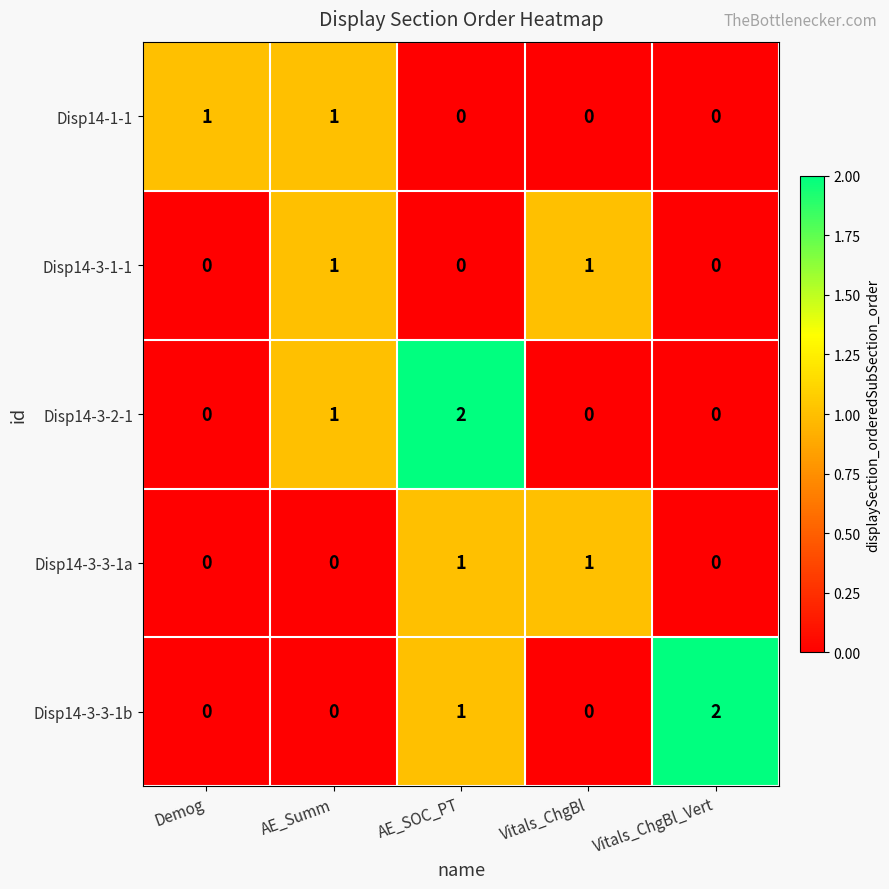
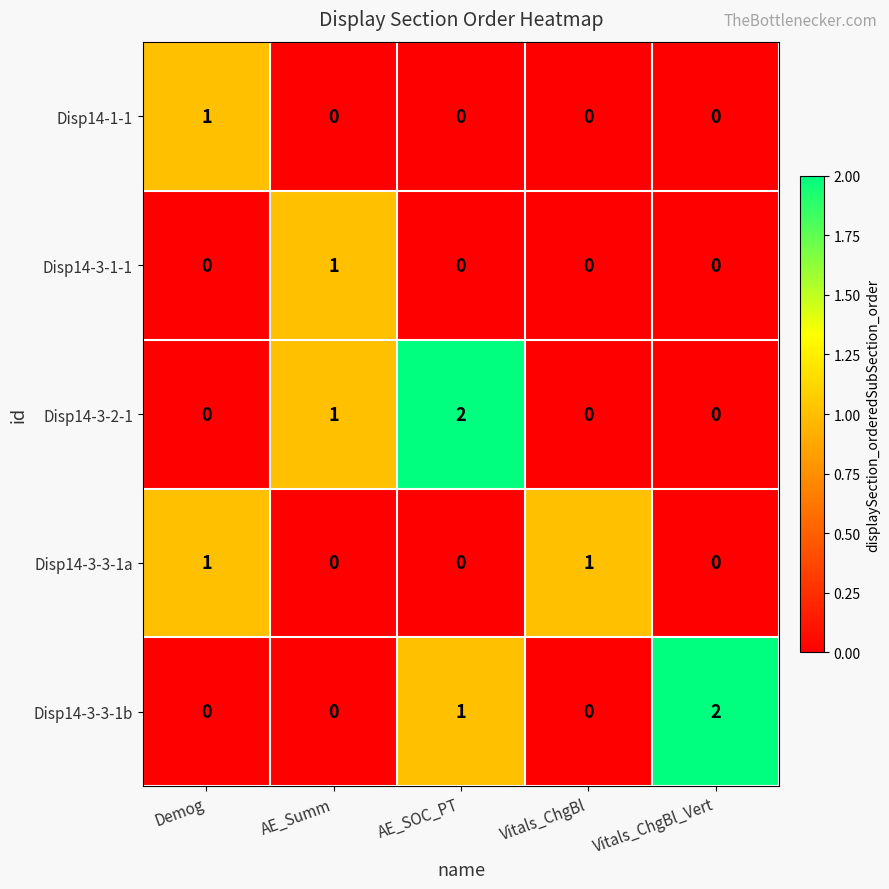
  {
    "Disp14-1-1": {
      "Demog": 1,
-     "AE_Summ": 1,
+     "AE_Summ": 0,
      "AE_SOC_PT": 0,
      "Vitals_ChgBl": 0,
      "Vitals_ChgBl_Vert": 0
    },
    "Disp14-3-1-1": {
      "Demog": 0,
      "AE_Summ": 1,
      "AE_SOC_PT": 0,
-     "Vitals_ChgBl": 1,
+     "Vitals_ChgBl": 0,
      "Vitals_ChgBl_Vert": 0
    },
    "Disp14-3-2-1": {
      "Demog": 0,
      "AE_Summ": 1,
      "AE_SOC_PT": 2,
      "Vitals_ChgBl": 0,
      "Vitals_ChgBl_Vert": 0
    },
    "Disp14-3-3-1a": {
-     "Demog": 0,
+     "Demog": 1,
      "AE_Summ": 0,
-     "AE_SOC_PT": 1,
+     "AE_SOC_PT": 0,
      "Vitals_ChgBl": 1,
      "Vitals_ChgBl_Vert": 0
    },
    "Disp14-3-3-1b": {
      "Demog": 0,
      "AE_Summ": 0,
      "AE_SOC_PT": 1,
      "Vitals_ChgBl": 0,
      "Vitals_ChgBl_Vert": 2
    }
  }
